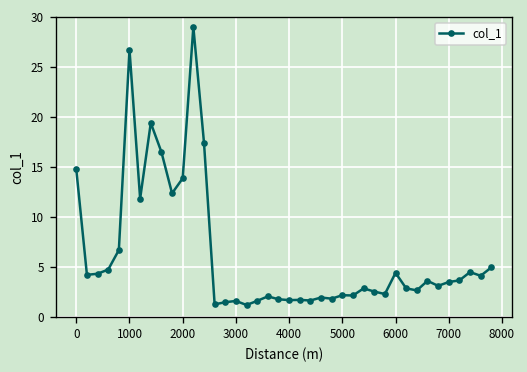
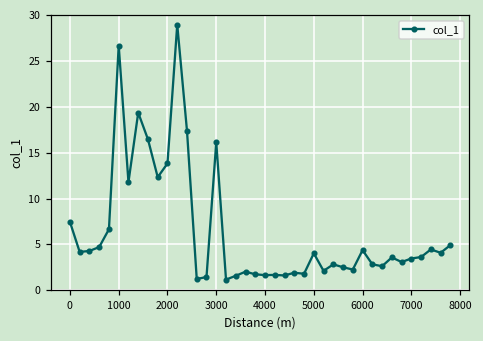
  {
-   "0": 15,
+   "0": 7,
    "1000": 27,
    "2000": 14,
-   "3000": 2,
+   "3000": 16,
    "4000": 2,
-   "5000": 2,
+   "5000": 4,
    "6000": 4,
    "7000": 3
  }
